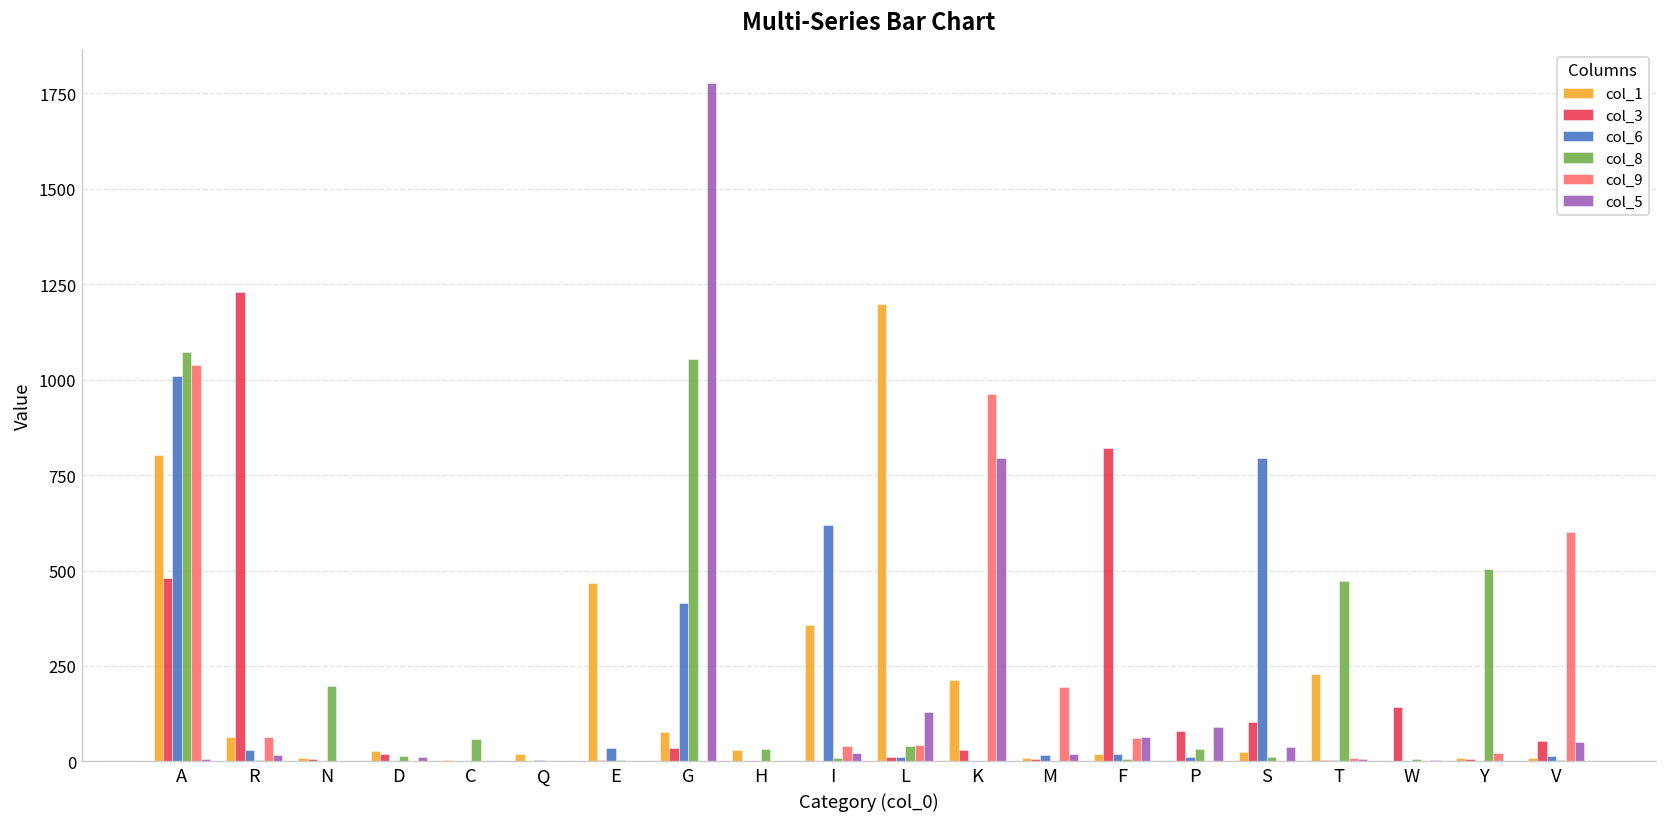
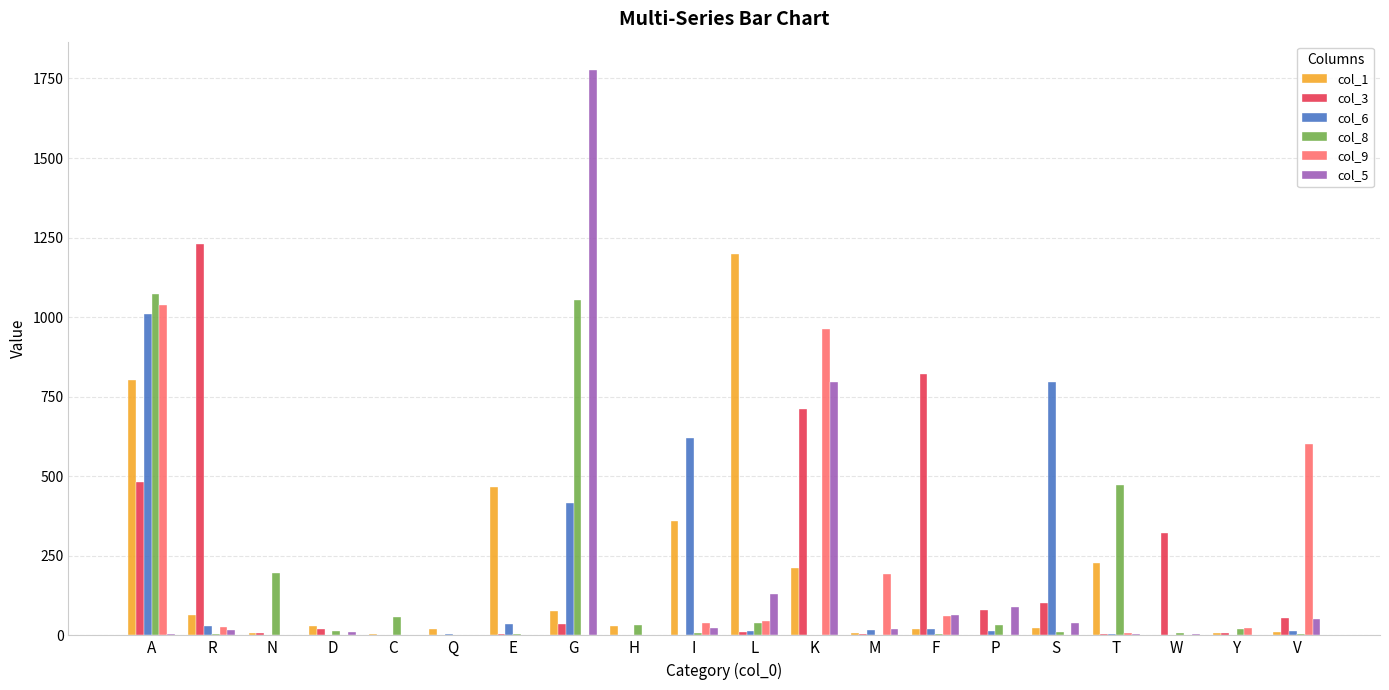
  {
    "col_1": {
      "A": 800,
      "R": 60,
      "N": 10,
      "D": 30,
      "Q": 20,
      "E": 470,
      "G": 80,
      "H": 30,
      "I": 360,
      "L": 1200,
      "K": 210,
      "M": 10,
      "F": 20,
      "P": 0,
      "S": 20,
      "T": 230,
      "Y": 10,
      "V": 10
    },
    "col_3": {
      "A": 480,
      "R": 1230,
      "D": 20,
      "G": 40,
      "L": 10,
-     "K": 30,
+     "K": 710,
      "F": 820,
      "P": 80,
      "S": 100,
-     "W": 140,
+     "W": 320,
      "V": 50
    },
    "col_6": {
      "A": 1010,
      "R": 30,
      "D": 0,
      "C": 0,
      "E": 40,
      "G": 410,
      "H": 0,
      "I": 620,
      "L": 10,
      "M": 20,
      "F": 20,
      "P": 10,
      "S": 800,
      "Y": 0,
      "V": 10
    },
    "col_8": {
      "A": 1070,
      "N": 200,
      "D": 10,
      "C": 60,
      "G": 1050,
      "H": 30,
      "L": 40,
      "K": 0,
      "P": 30,
      "S": 10,
      "T": 470,
-     "Y": 500
+     "Y": 20
    },
    "col_9": {
      "A": 1040,
-     "R": 60,
+     "R": 30,
      "N": 0,
      "D": 0,
      "C": 0,
      "Q": 0,
      "H": 0,
      "I": 40,
      "L": 40,
      "K": 960,
      "M": 190,
      "F": 60,
      "P": 0,
      "S": 0,
      "T": 10,
      "Y": 20,
      "V": 600
    },
    "col_5": {
      "R": 20,
      "D": 10,
      "C": 0,
      "G": 1780,
      "I": 20,
      "L": 130,
      "K": 800,
      "M": 20,
      "F": 60,
      "P": 90,
      "S": 40,
      "V": 50
    }
  }
